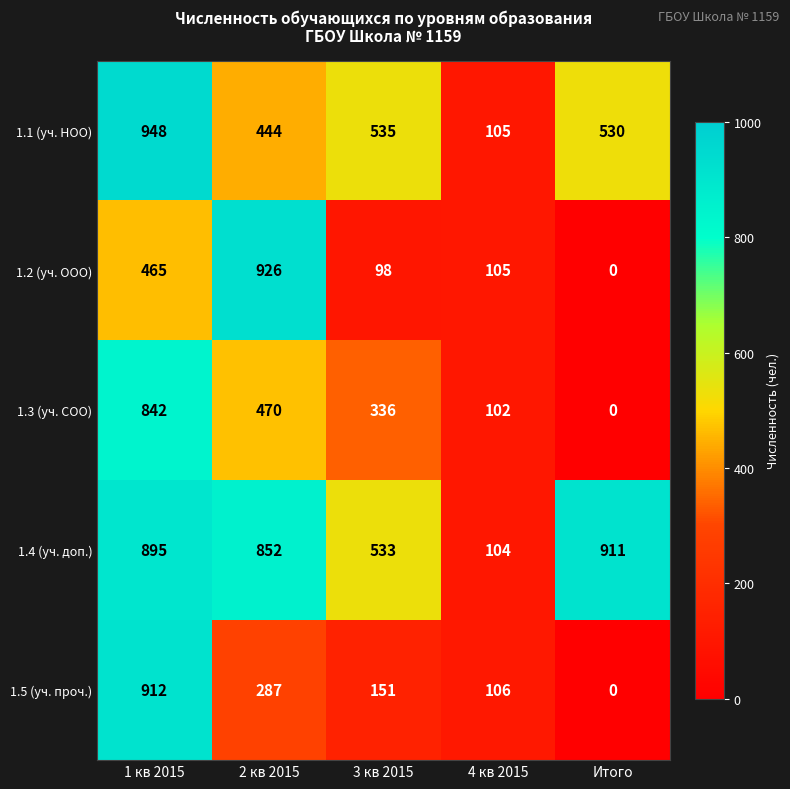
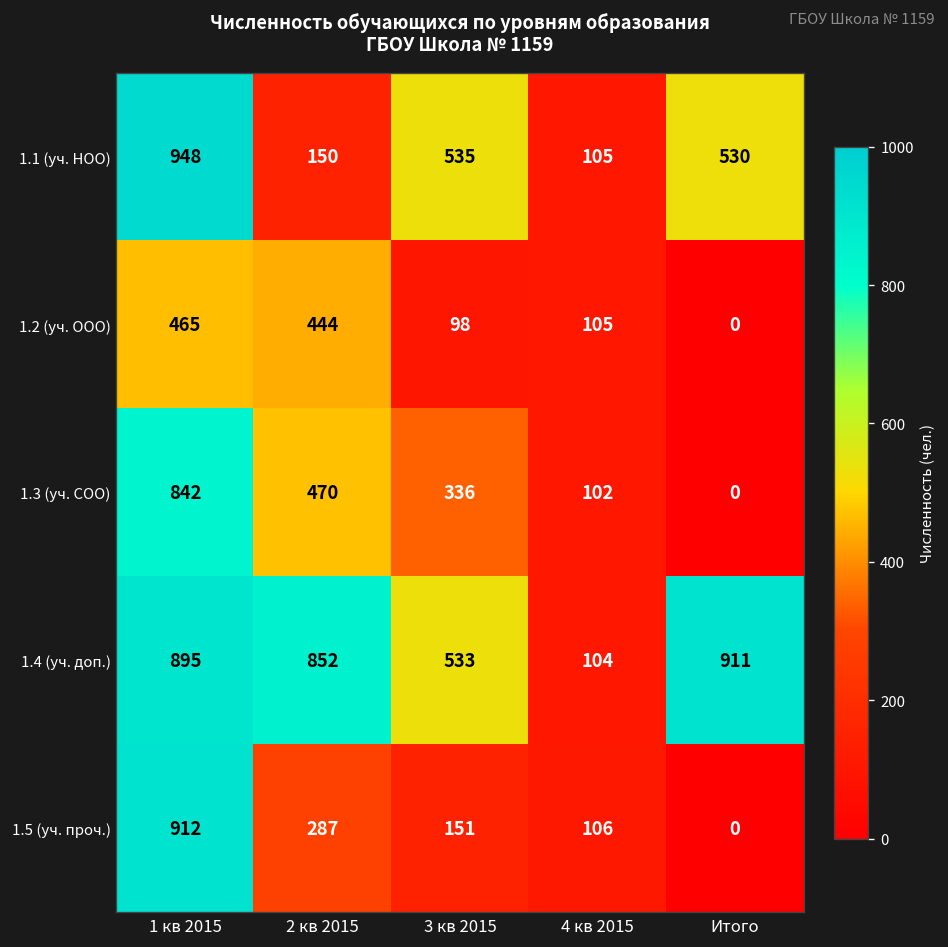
  {
    "1.1 (уч. НОО)": {
      "1 кв 2015": 948,
-     "2 кв 2015": 444,
+     "2 кв 2015": 150,
      "3 кв 2015": 535,
      "4 кв 2015": 105,
      "Итого": 530
    },
    "1.2 (уч. ООО)": {
      "1 кв 2015": 465,
-     "2 кв 2015": 926,
+     "2 кв 2015": 444,
      "3 кв 2015": 98,
      "4 кв 2015": 105,
      "Итого": 0
    },
    "1.3 (уч. СОО)": {
      "1 кв 2015": 842,
      "2 кв 2015": 470,
      "3 кв 2015": 336,
      "4 кв 2015": 102,
      "Итого": 0
    },
    "1.4 (уч. доп.)": {
      "1 кв 2015": 895,
      "2 кв 2015": 852,
      "3 кв 2015": 533,
      "4 кв 2015": 104,
      "Итого": 911
    },
    "1.5 (уч. проч.)": {
      "1 кв 2015": 912,
      "2 кв 2015": 287,
      "3 кв 2015": 151,
      "4 кв 2015": 106,
      "Итого": 0
    }
  }
